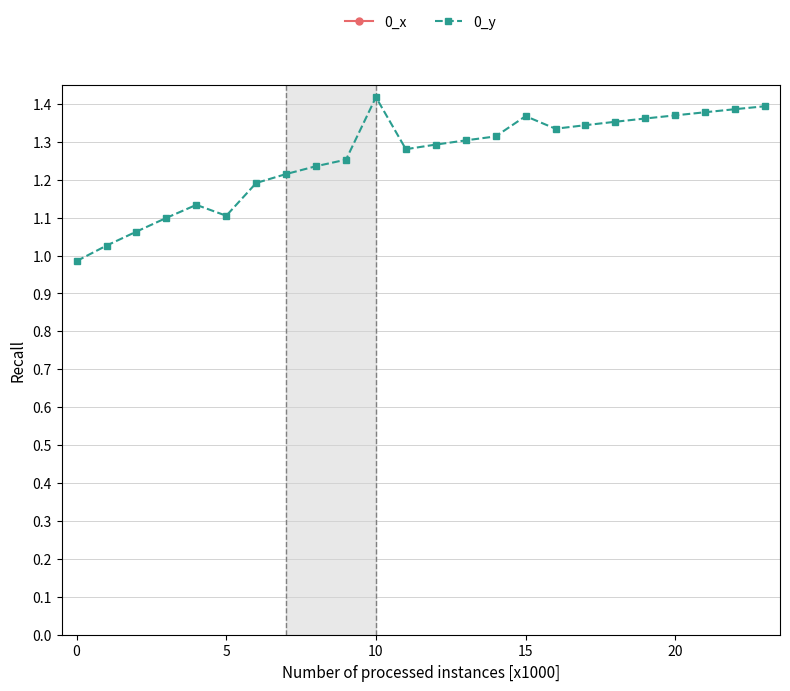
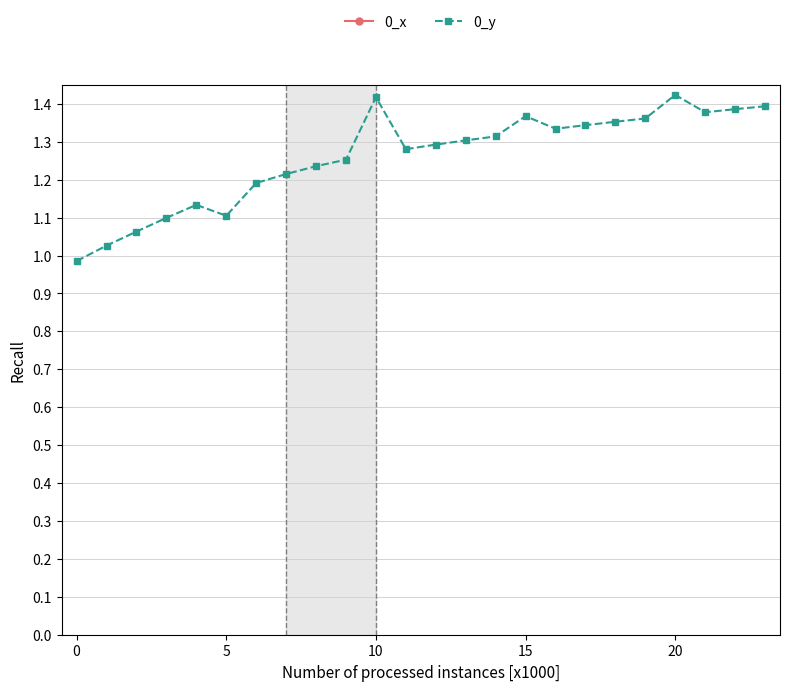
  {
    "0_y": {
      "0": 0.99,
      "5": 1.10,
      "10": 1.42,
      "15": 1.37,
-     "20": 1.37
+     "20": 1.42
    }
  }
